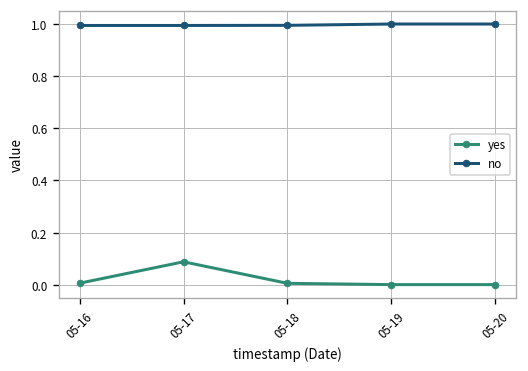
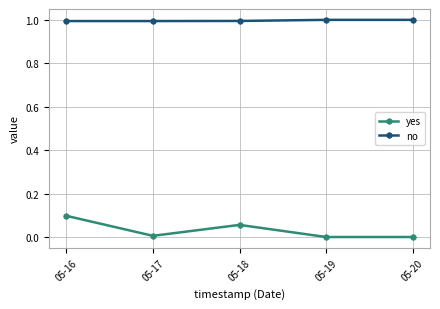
  {
    "yes": {
-     "05-16": 0.01,
-     "05-17": 0.09,
-     "05-18": 0.01,
+     "05-16": 0.10,
+     "05-17": 0.01,
+     "05-18": 0.06,
      "05-19": 0.00,
      "05-20": 0.00
    },
    "no": {
      "05-16": 0.99,
      "05-17": 0.99,
      "05-18": 0.99,
      "05-19": 1.00,
      "05-20": 1.00
    }
  }
